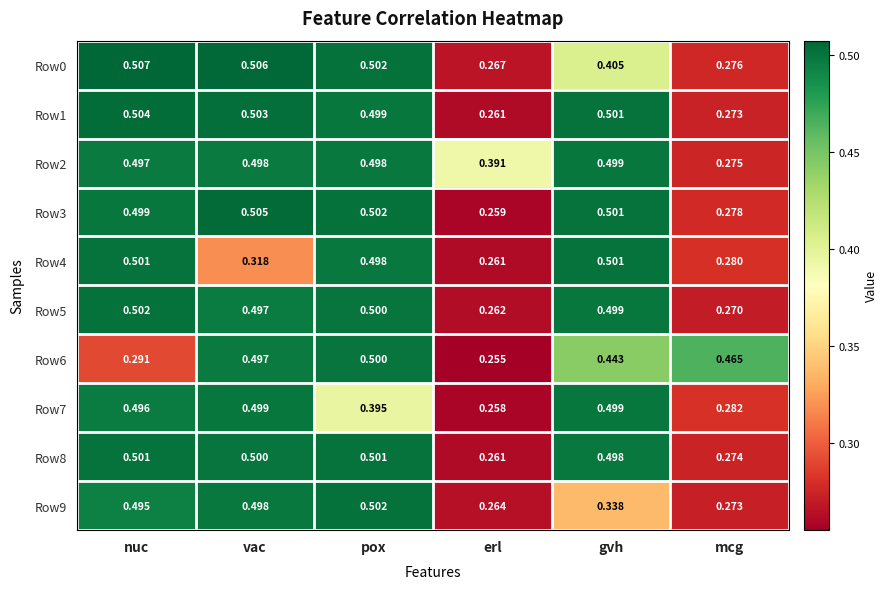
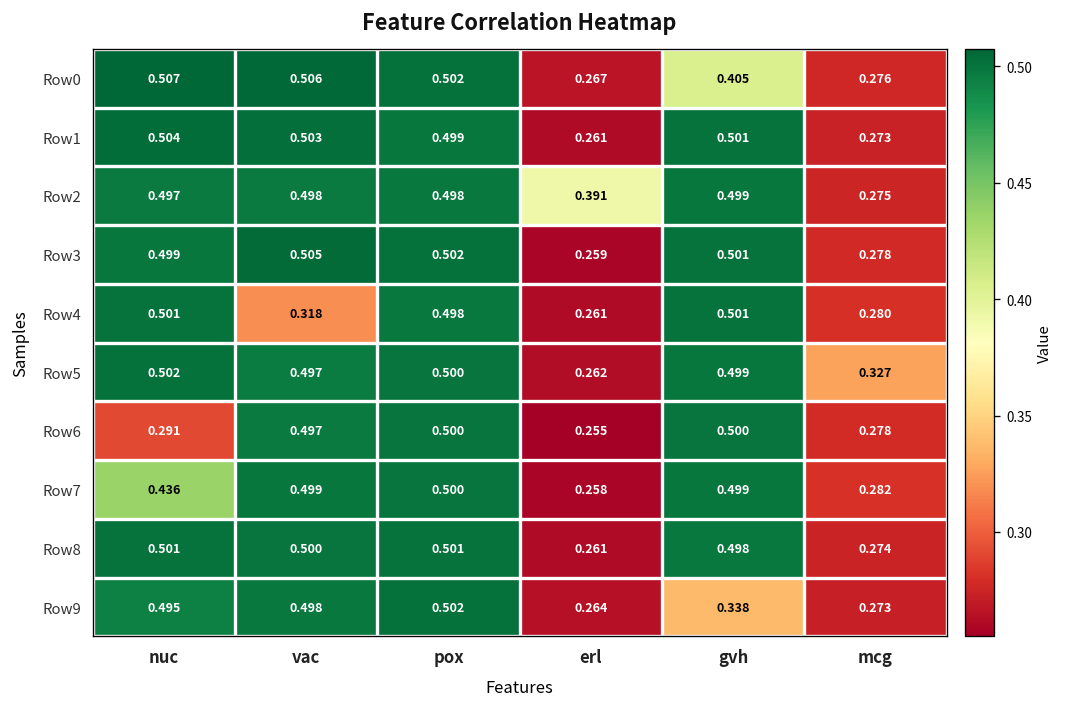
  {
    "Row0": {
      "nuc": 0.507,
      "vac": 0.506,
      "pox": 0.502,
      "erl": 0.267,
      "gvh": 0.405,
      "mcg": 0.276
    },
    "Row1": {
      "nuc": 0.504,
      "vac": 0.503,
      "pox": 0.499,
      "erl": 0.261,
      "gvh": 0.501,
      "mcg": 0.273
    },
    "Row2": {
      "nuc": 0.497,
      "vac": 0.498,
      "pox": 0.498,
      "erl": 0.391,
      "gvh": 0.499,
      "mcg": 0.275
    },
    "Row3": {
      "nuc": 0.499,
      "vac": 0.505,
      "pox": 0.502,
      "erl": 0.259,
      "gvh": 0.501,
      "mcg": 0.278
    },
    "Row4": {
      "nuc": 0.501,
      "vac": 0.318,
      "pox": 0.498,
      "erl": 0.261,
      "gvh": 0.501,
      "mcg": 0.280
    },
    "Row5": {
      "nuc": 0.502,
      "vac": 0.497,
      "pox": 0.500,
      "erl": 0.262,
      "gvh": 0.499,
-     "mcg": 0.270
+     "mcg": 0.327
    },
    "Row6": {
      "nuc": 0.291,
      "vac": 0.497,
      "pox": 0.500,
      "erl": 0.255,
-     "gvh": 0.443,
-     "mcg": 0.465
+     "gvh": 0.500,
+     "mcg": 0.278
    },
    "Row7": {
-     "nuc": 0.496,
+     "nuc": 0.436,
      "vac": 0.499,
-     "pox": 0.395,
+     "pox": 0.500,
      "erl": 0.258,
      "gvh": 0.499,
      "mcg": 0.282
    },
    "Row8": {
      "nuc": 0.501,
      "vac": 0.500,
      "pox": 0.501,
      "erl": 0.261,
      "gvh": 0.498,
      "mcg": 0.274
    },
    "Row9": {
      "nuc": 0.495,
      "vac": 0.498,
      "pox": 0.502,
      "erl": 0.264,
      "gvh": 0.338,
      "mcg": 0.273
    }
  }
